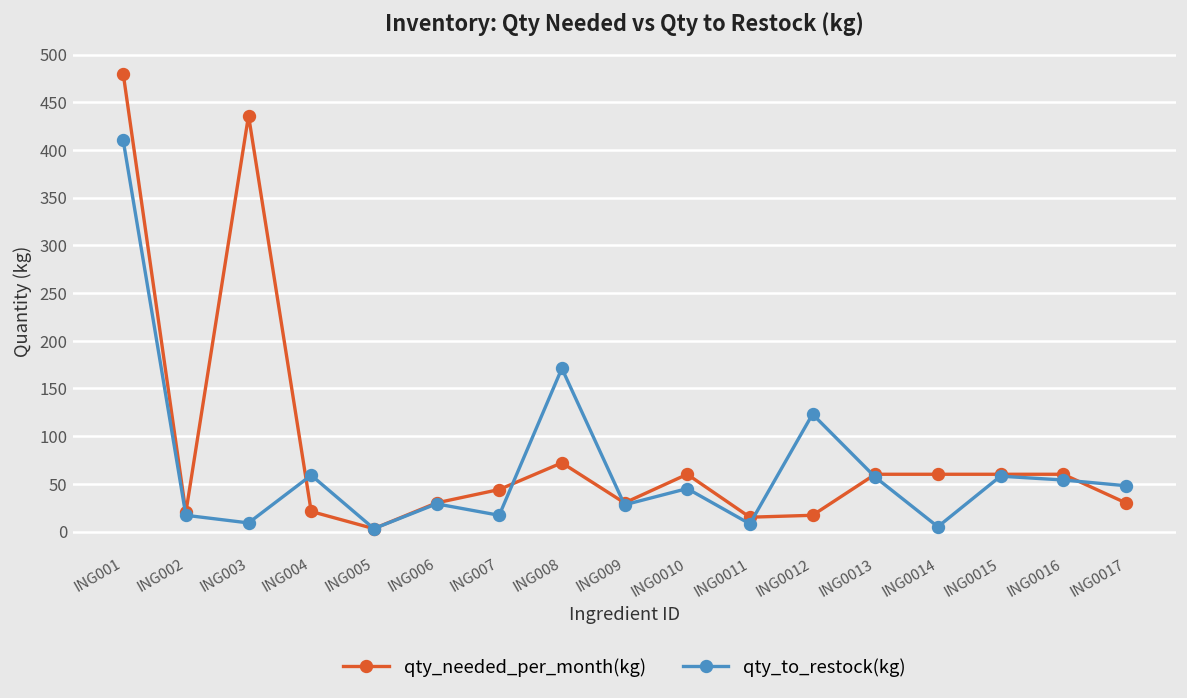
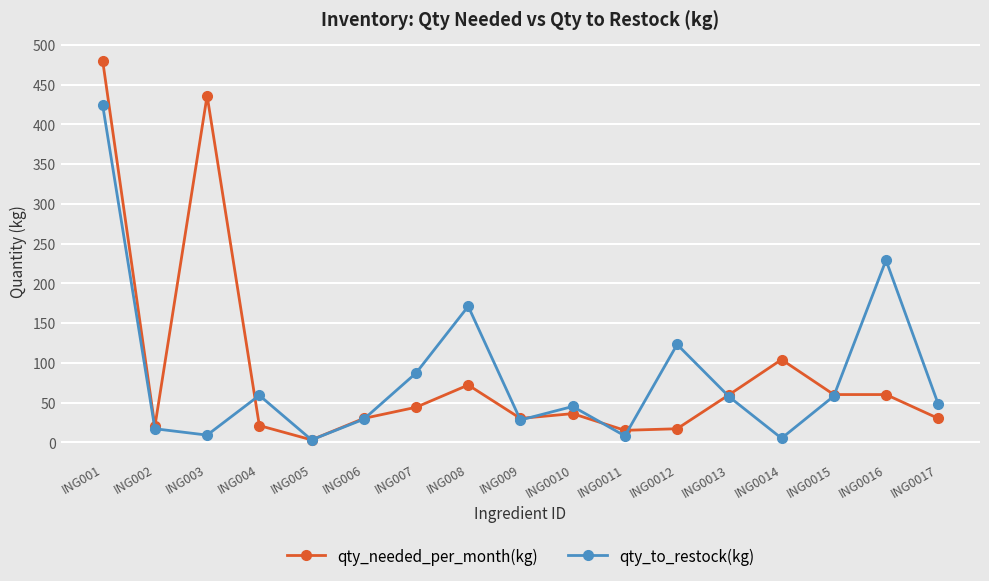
  {
    "qty_needed_per_month(kg)": {
      "ING001": 480,
      "ING003": 440,
      "ING004": 20,
      "ING007": 40,
      "ING008": 70,
-     "ING0010": 60,
+     "ING0010": 40,
      "ING0011": 20,
      "ING0012": 20,
-     "ING0014": 60,
+     "ING0014": 100,
      "ING0016": 60,
      "ING0017": 30
    },
    "qty_to_restock(kg)": {
-     "ING001": 410,
+     "ING001": 420,
      "ING003": 10,
      "ING004": 60,
-     "ING007": 20,
+     "ING007": 90,
      "ING008": 170,
      "ING0010": 50,
      "ING0011": 10,
      "ING0012": 120,
      "ING0014": 10,
-     "ING0016": 50,
+     "ING0016": 230,
      "ING0017": 50
    }
  }
